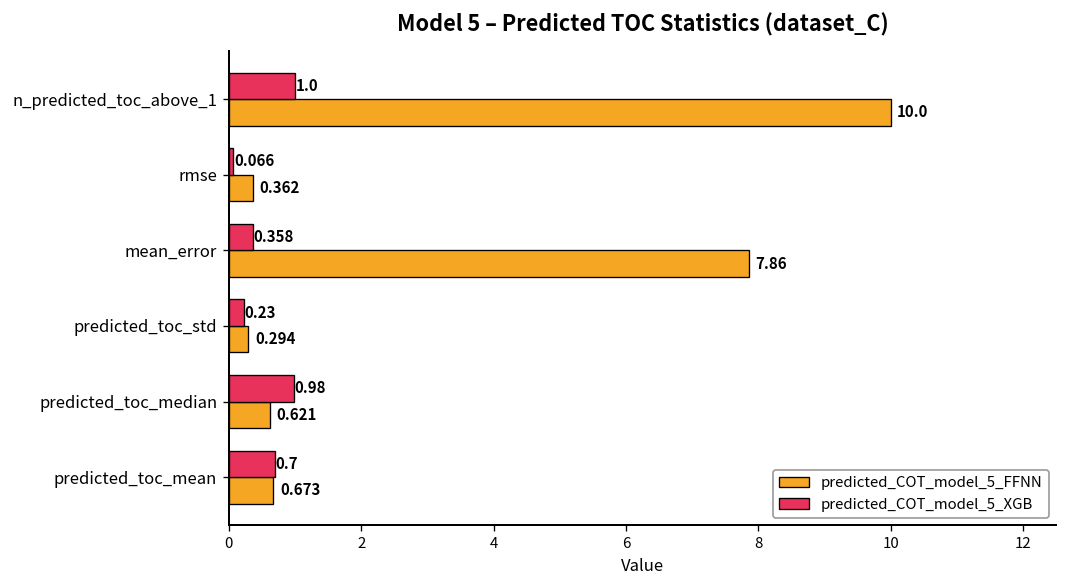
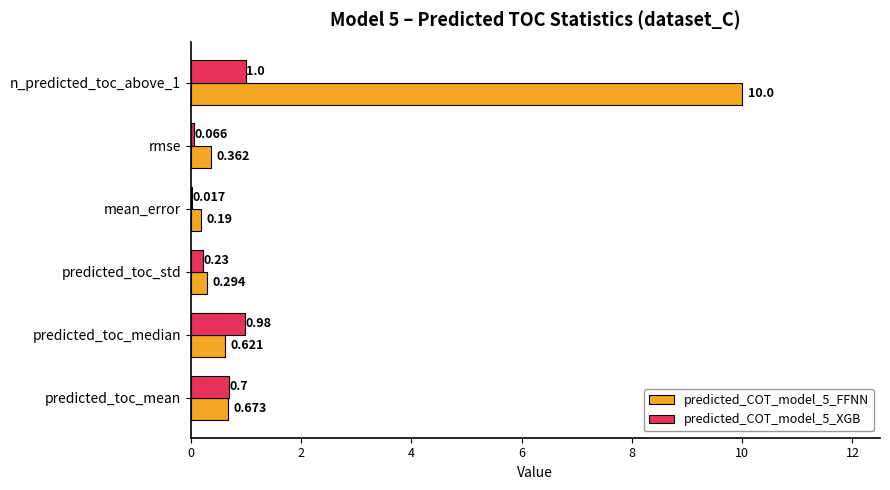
  {
    "predicted_COT_model_5_FFNN": {
      "n_predicted_toc_above_1": 10.0,
      "rmse": 0.362,
-     "mean_error": 7.86,
+     "mean_error": 0.19,
      "predicted_toc_std": 0.294,
      "predicted_toc_median": 0.621,
      "predicted_toc_mean": 0.673
    },
    "predicted_COT_model_5_XGB": {
      "n_predicted_toc_above_1": 1.0,
      "rmse": 0.066,
-     "mean_error": 0.358,
+     "mean_error": 0.017,
      "predicted_toc_std": 0.23,
      "predicted_toc_median": 0.98,
      "predicted_toc_mean": 0.7
    }
  }
